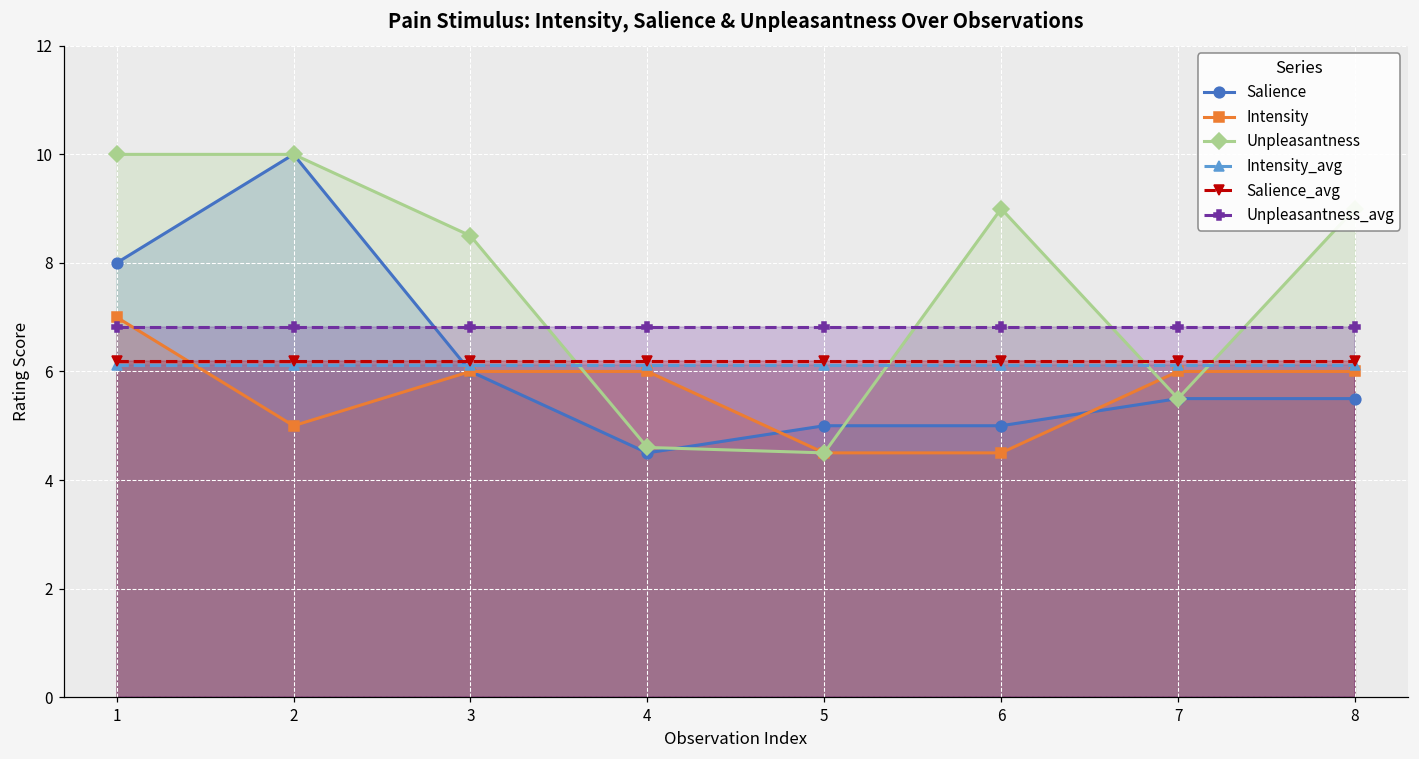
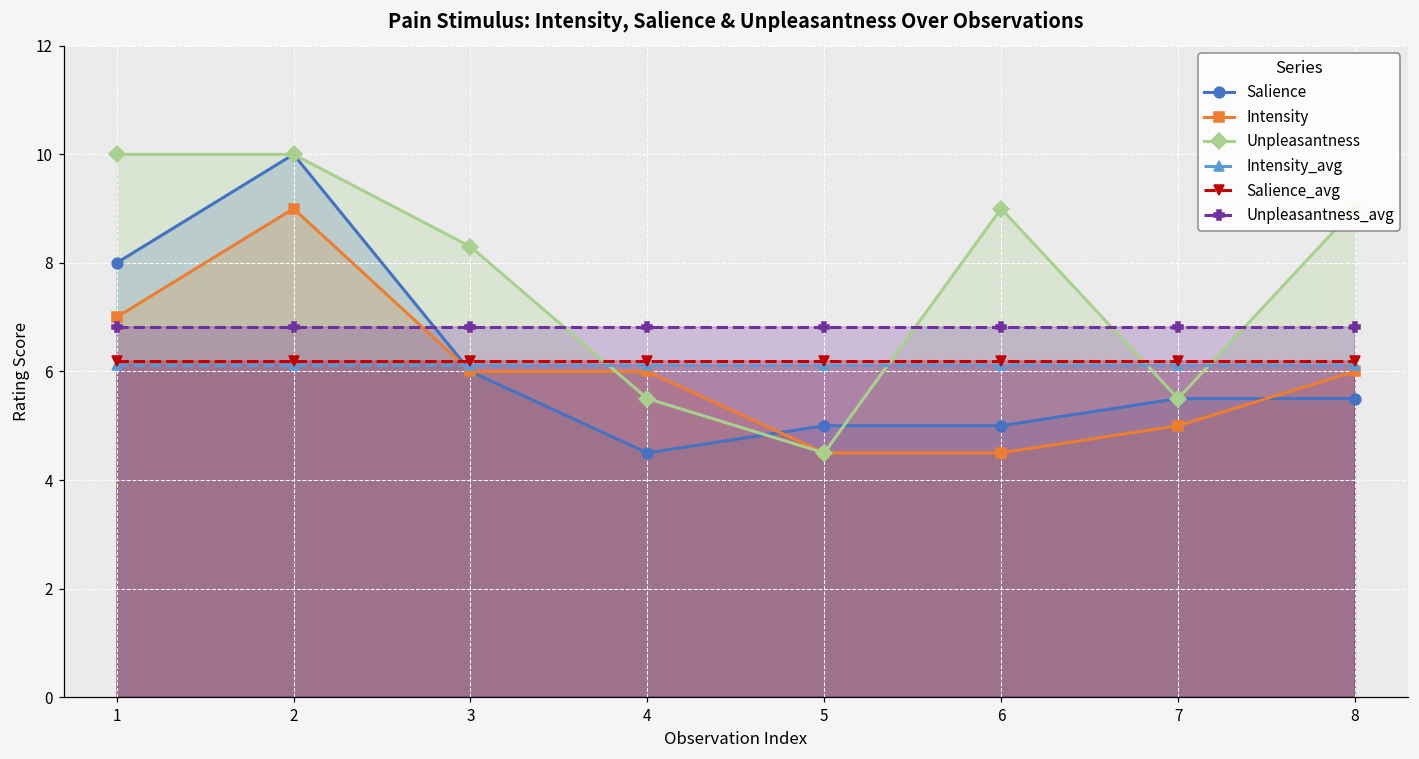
  {
    "Intensity": {
      "1": 7,
-     "2": 5,
+     "2": 9,
      "4": 6,
      "6": 4.5,
-     "7": 6,
+     "7": 5,
      "8": 6
    },
    "Unpleasantness": {
      "1": 10.0,
-     "3": 8.5,
-     "4": 4.6,
+     "3": 8.3,
+     "4": 5.5,
      "6": 9.0
    },
    "Salience_avg": {
      "1": 6.2,
      "2": 6.2,
      "3": 6.2,
      "4": 6.2,
      "5": 6.2,
      "6": 6.2,
      "7": 6.2,
      "8": 6.2
    },
    "Unpleasantness_avg": {
      "1": 6.8,
      "2": 6.8,
      "3": 6.8,
      "4": 6.8,
      "5": 6.8,
      "6": 6.8,
      "7": 6.8,
      "8": 6.8
    }
  }
